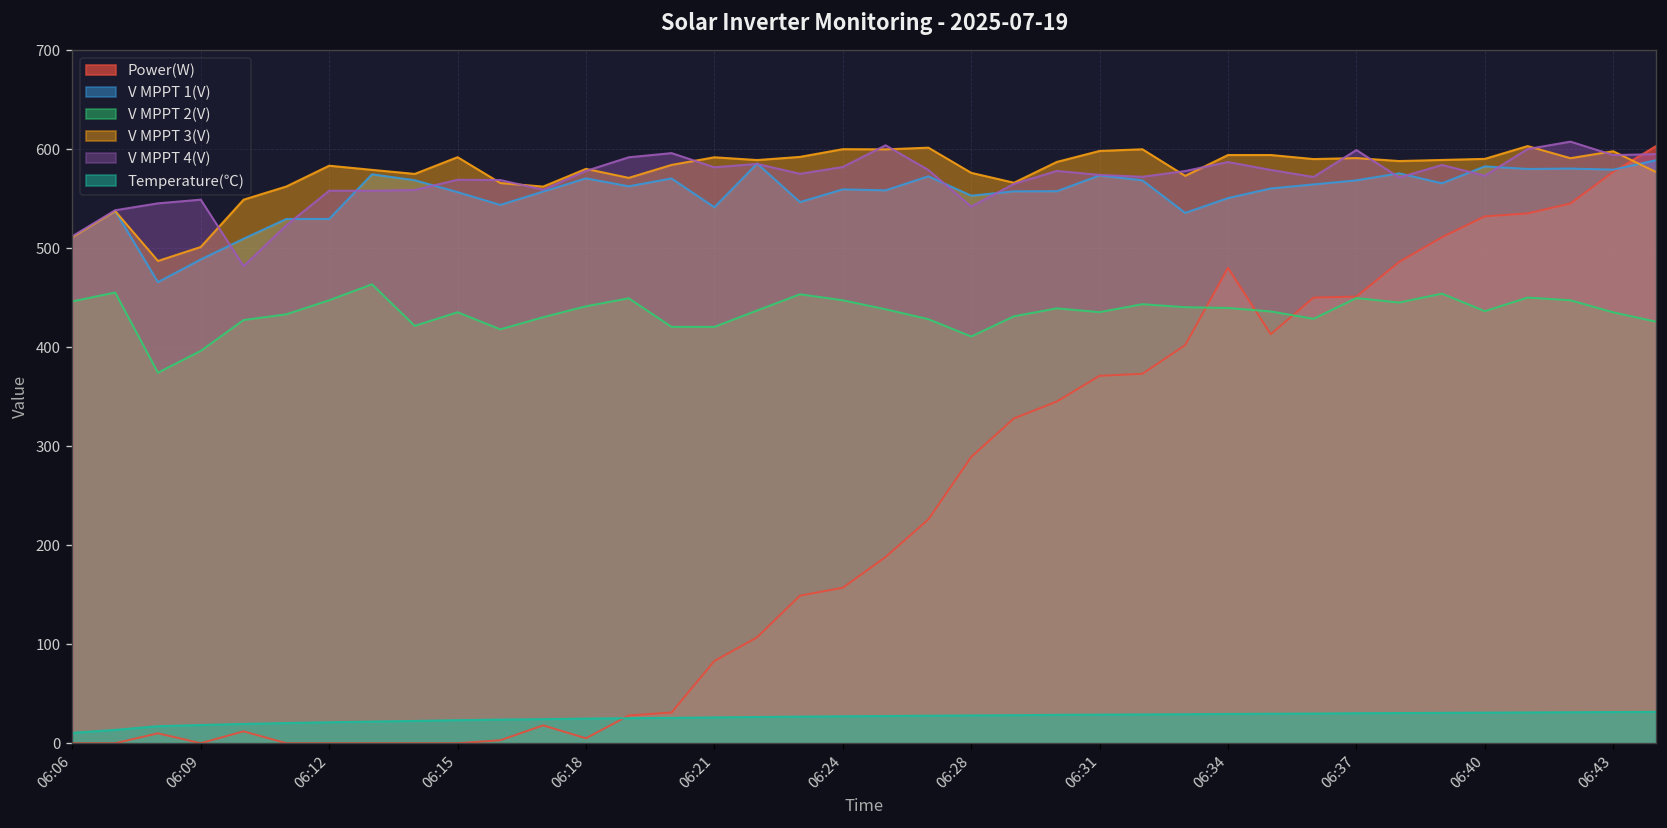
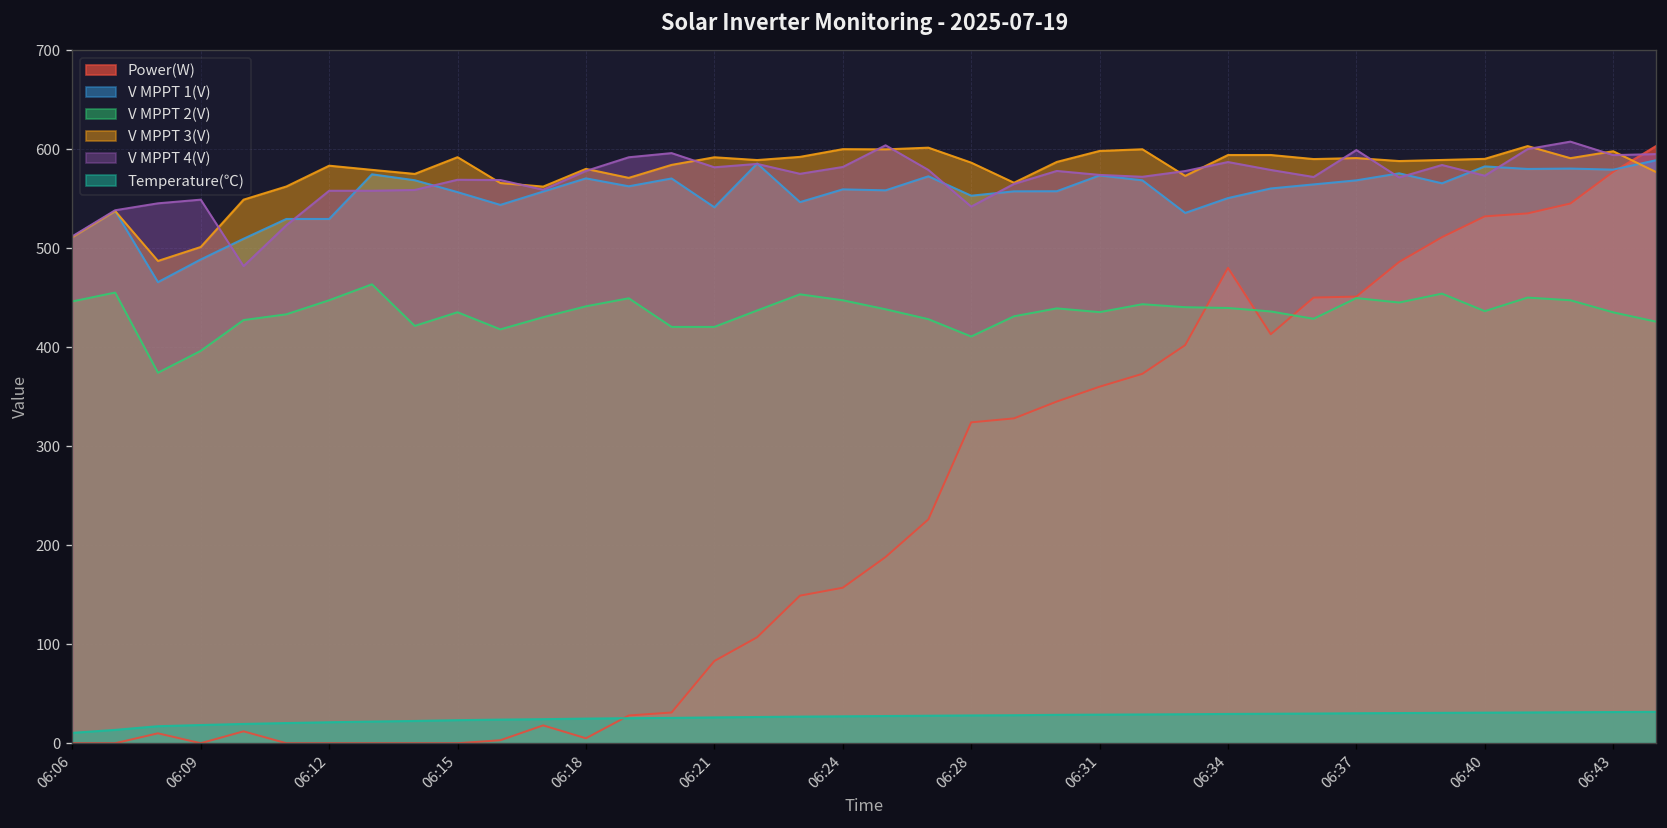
  {
    "Power(W)": {
      "06:06": 0,
      "06:09": 0,
      "06:12": 0,
      "06:15": 0,
      "06:18": 10,
      "06:21": 80,
      "06:24": 160,
-     "06:28": 290,
-     "06:31": 370,
+     "06:28": 320,
+     "06:31": 360,
      "06:34": 480,
      "06:40": 530
    },
    "V MPPT 3(V)": {
      "06:09": 500,
      "06:12": 580,
      "06:15": 590,
      "06:21": 590,
      "06:24": 600,
-     "06:28": 580,
+     "06:28": 590,
      "06:31": 600,
      "06:34": 590,
      "06:37": 590,
      "06:40": 590,
      "06:43": 600
    },
    "V MPPT 4(V)": {
      "06:12": 560,
      "06:15": 570,
      "06:21": 580,
      "06:24": 580,
      "06:28": 540,
      "06:34": 590,
      "06:37": 600,
      "06:40": 570,
      "06:43": 590
    }
  }
